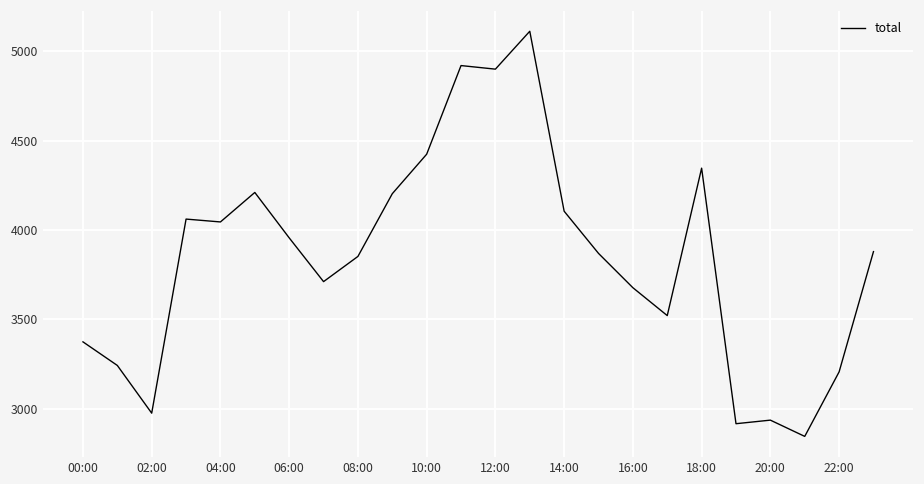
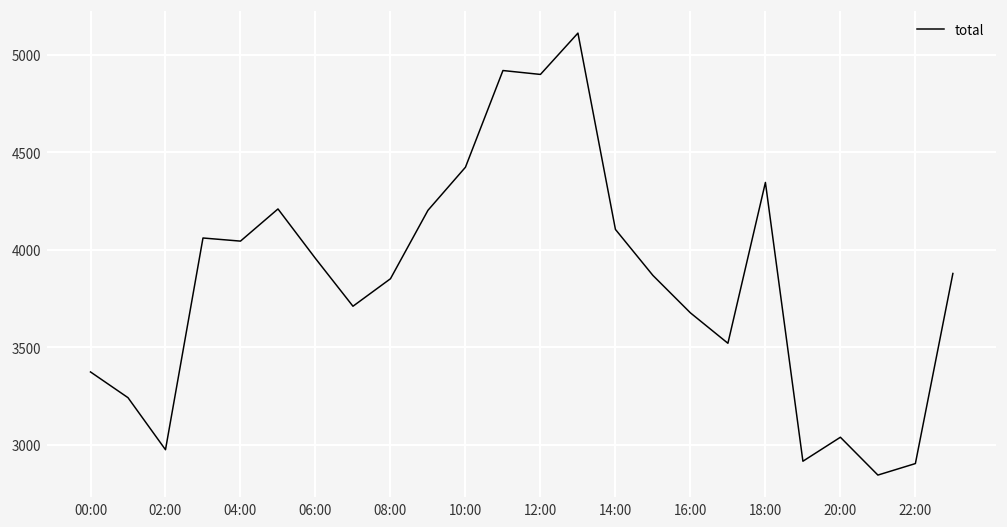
  {
    "00:00": 3370,
    "02:00": 2980,
    "04:00": 4050,
    "06:00": 3960,
    "08:00": 3850,
    "10:00": 4420,
    "12:00": 4900,
    "14:00": 4110,
    "16:00": 3680,
    "18:00": 4350,
-   "20:00": 2940,
-   "22:00": 3210
+   "20:00": 3040,
+   "22:00": 2900
  }
